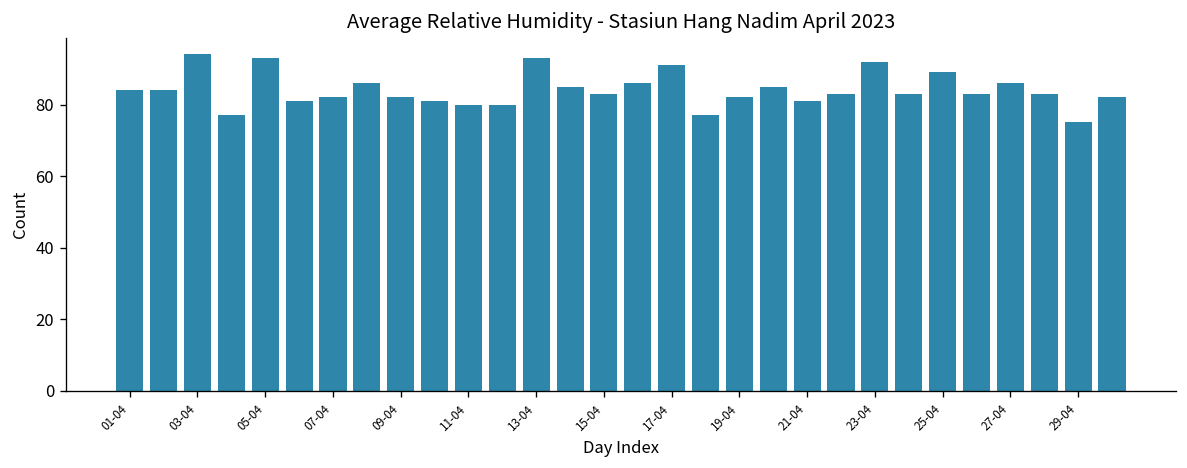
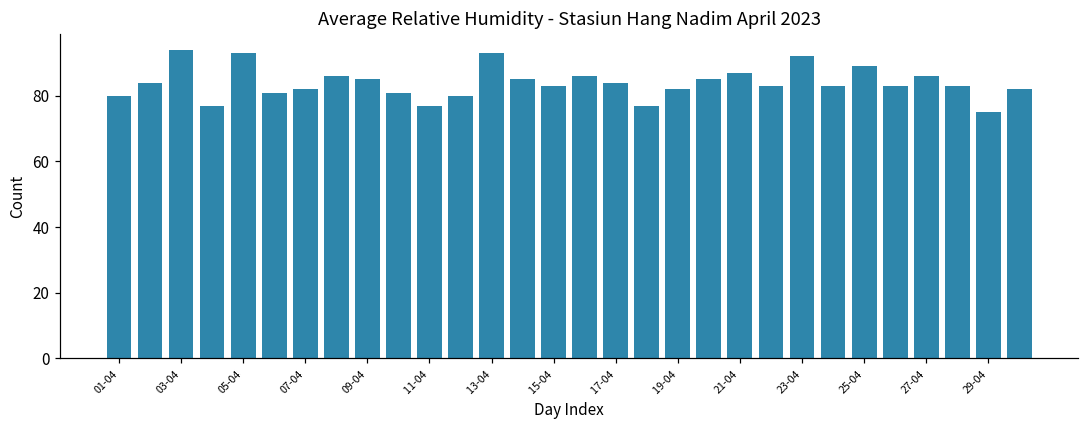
  {
-   "01-04": 84,
+   "01-04": 80,
    "03-04": 94,
    "05-04": 93,
    "07-04": 82,
-   "09-04": 82,
-   "11-04": 80,
+   "09-04": 85,
+   "11-04": 77,
    "13-04": 93,
    "15-04": 83,
-   "17-04": 91,
+   "17-04": 84,
    "19-04": 82,
-   "21-04": 81,
+   "21-04": 87,
    "23-04": 92,
    "25-04": 89,
    "27-04": 86,
    "29-04": 75
  }
